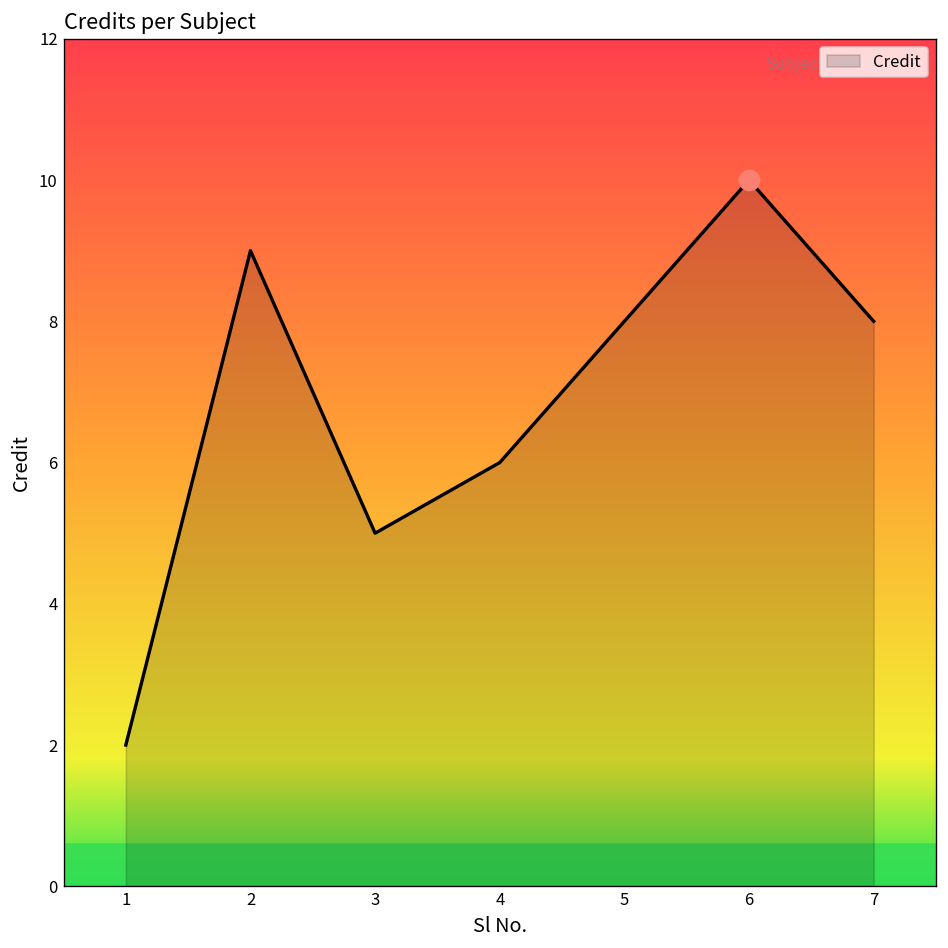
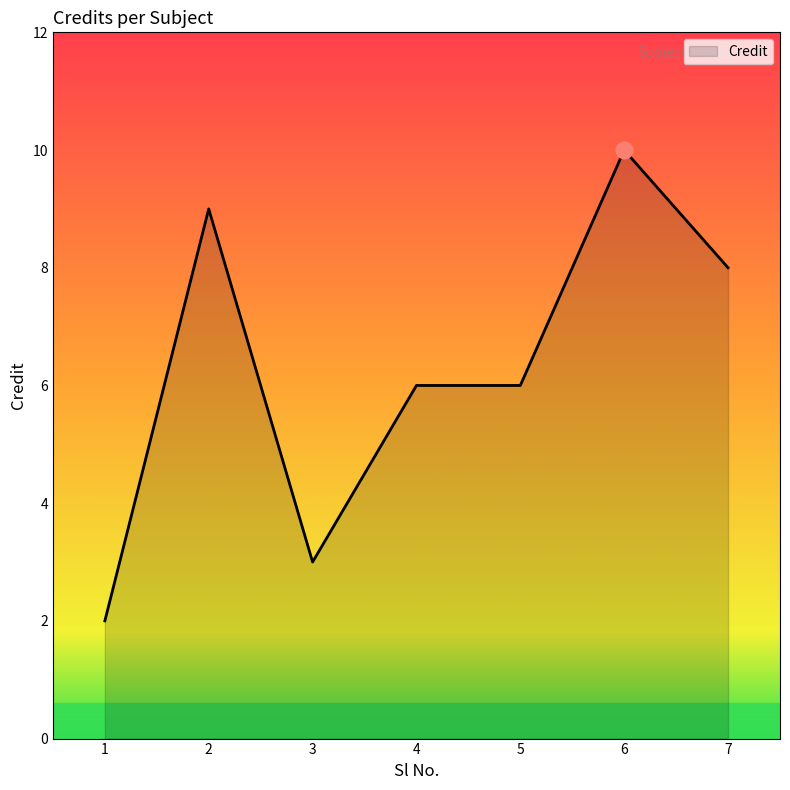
  {
    "Credit": {
      "1": 2,
      "2": 9,
-     "3": 5,
+     "3": 3,
      "4": 6,
-     "5": 8,
+     "5": 6,
      "7": 8
    }
  }
